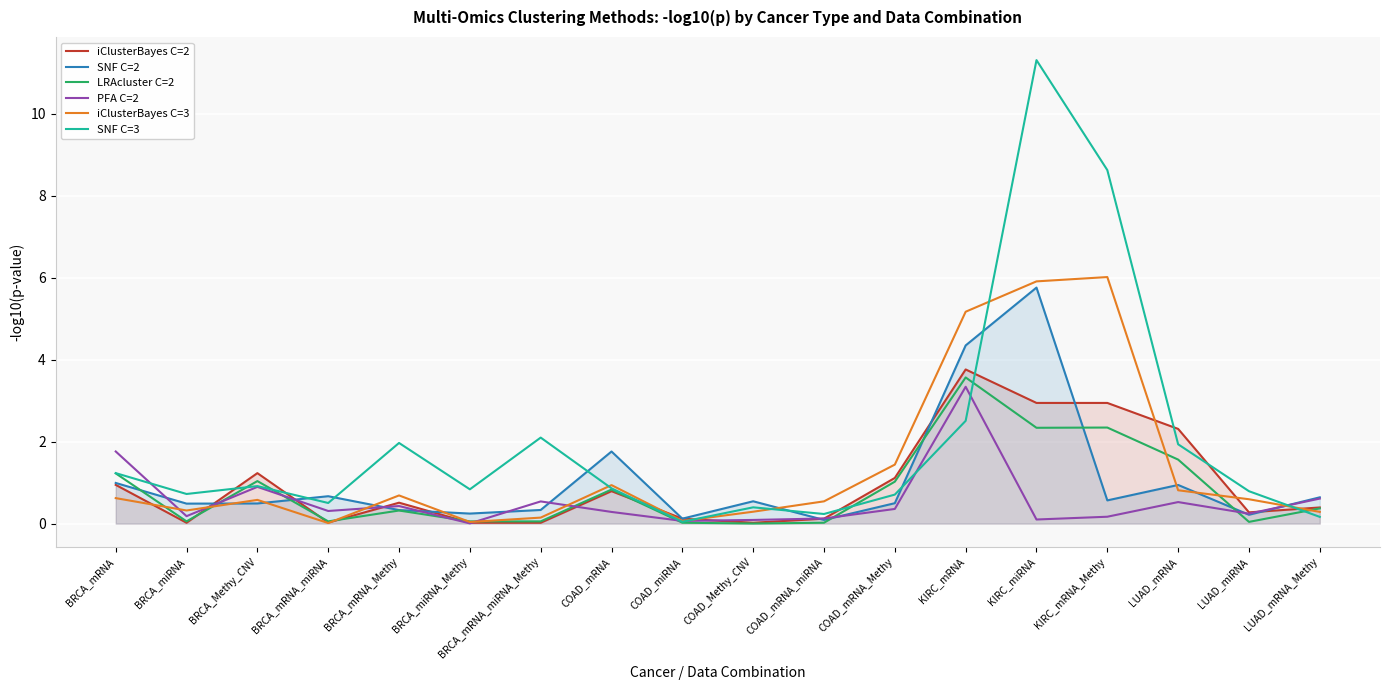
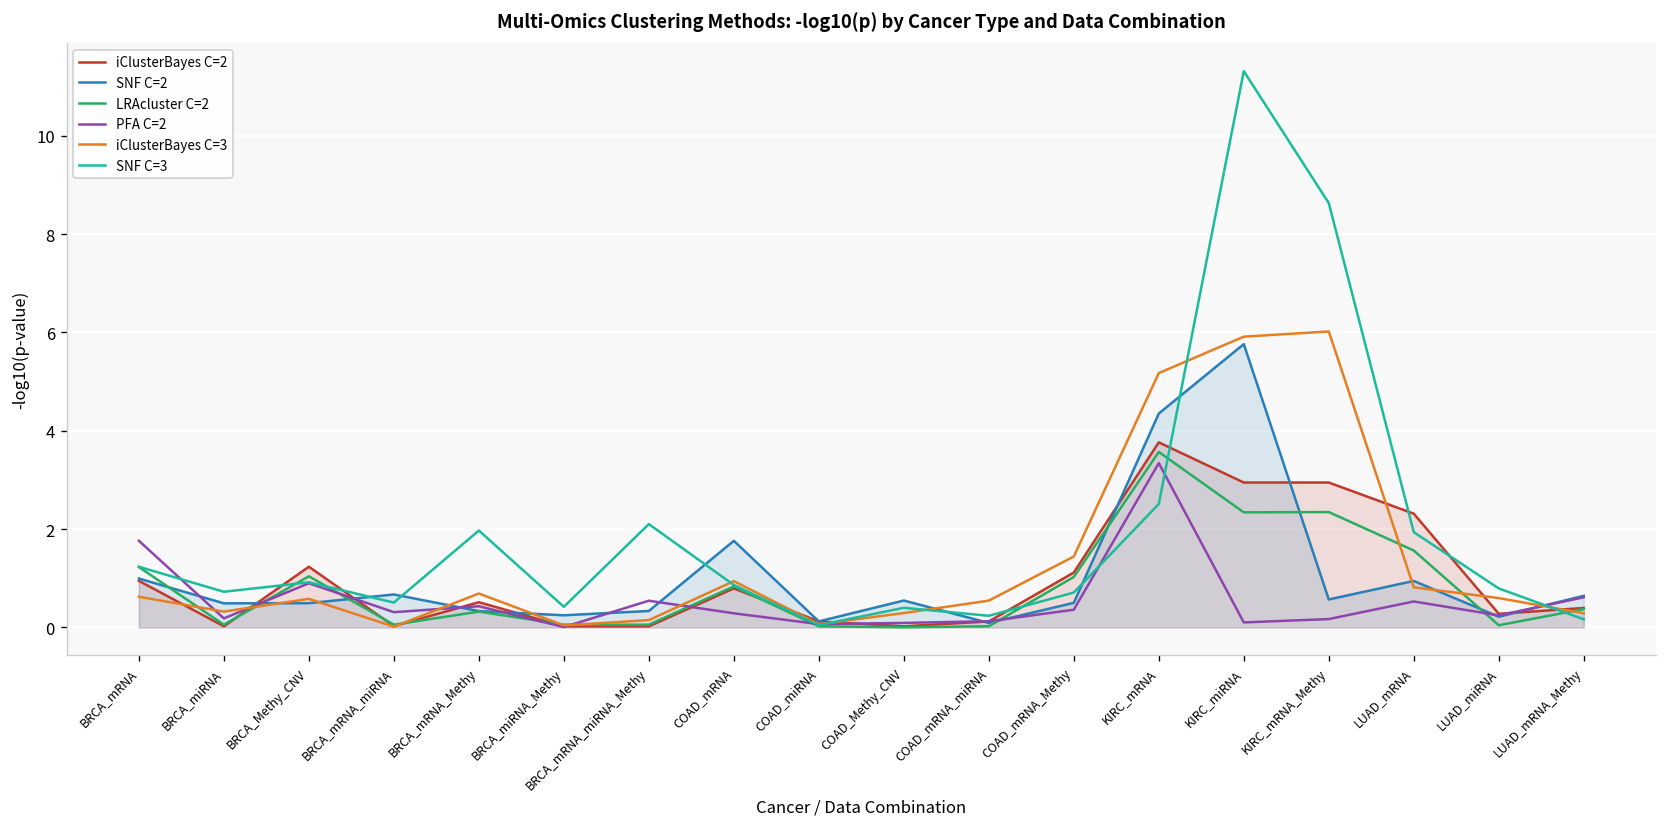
  {
    "iClusterBayes C=2": {
      "BRCA_Methy_CNV": 1.2,
      "BRCA_mRNA_Methy": 0.5,
      "COAD_mRNA_Methy": 1.1,
      "KIRC_mRNA": 3.8,
      "KIRC_miRNA": 2.9,
      "KIRC_mRNA_Methy": 2.9,
      "LUAD_mRNA": 2.3
    },
    "SNF C=2": {
      "BRCA_miRNA": 0.5,
      "BRCA_Methy_CNV": 0.5,
      "BRCA_mRNA_miRNA": 0.7,
      "BRCA_miRNA_Methy": 0.2,
      "BRCA_mRNA_miRNA_Methy": 0.3,
      "COAD_mRNA": 1.8,
      "COAD_Methy_CNV": 0.5,
      "COAD_mRNA_Methy": 0.5,
      "KIRC_mRNA": 4.3,
      "KIRC_miRNA": 5.8,
      "KIRC_mRNA_Methy": 0.6,
      "LUAD_mRNA": 0.9
    },
    "LRAcluster C=2": {
      "BRCA_Methy_CNV": 1.0,
      "COAD_mRNA_miRNA": 0.0,
      "COAD_mRNA_Methy": 1.0,
      "KIRC_mRNA": 3.6,
      "KIRC_miRNA": 2.3,
      "KIRC_mRNA_Methy": 2.3,
      "LUAD_mRNA": 1.6,
      "LUAD_miRNA": 0.0
    },
    "PFA C=2": {
      "BRCA_mRNA": 1.8,
      "BRCA_miRNA": 0.2,
      "BRCA_mRNA_miRNA": 0.3,
      "BRCA_mRNA_Methy": 0.4,
      "BRCA_mRNA_miRNA_Methy": 0.5,
      "COAD_mRNA": 0.3,
      "COAD_Methy_CNV": 0.1,
      "COAD_mRNA_Methy": 0.4,
      "KIRC_mRNA": 3.3,
      "KIRC_miRNA": 0.1,
      "KIRC_mRNA_Methy": 0.2,
      "LUAD_mRNA": 0.5
    },
    "iClusterBayes C=3": {
      "BRCA_mRNA": 0.6,
      "BRCA_miRNA": 0.3,
      "BRCA_Methy_CNV": 0.6,
      "BRCA_mRNA_Methy": 0.7,
      "BRCA_mRNA_miRNA_Methy": 0.1,
      "COAD_mRNA": 0.9,
      "COAD_Methy_CNV": 0.3,
      "COAD_mRNA_miRNA": 0.5,
      "COAD_mRNA_Methy": 1.4,
      "KIRC_mRNA": 5.2,
      "KIRC_miRNA": 5.9,
      "KIRC_mRNA_Methy": 6.0,
      "LUAD_mRNA": 0.8,
      "LUAD_miRNA": 0.6,
      "LUAD_mRNA_Methy": 0.3
    },
    "SNF C=3": {
      "BRCA_miRNA": 0.7,
      "BRCA_mRNA_miRNA": 0.5,
      "BRCA_mRNA_Methy": 2.0,
-     "BRCA_miRNA_Methy": 0.8,
+     "BRCA_miRNA_Methy": 0.4,
      "BRCA_mRNA_miRNA_Methy": 2.1,
      "COAD_Methy_CNV": 0.4,
      "COAD_mRNA_miRNA": 0.2,
      "COAD_mRNA_Methy": 0.7,
      "KIRC_mRNA": 2.5,
      "KIRC_miRNA": 11.3,
      "KIRC_mRNA_Methy": 8.6,
      "LUAD_mRNA": 1.9,
      "LUAD_miRNA": 0.8,
      "LUAD_mRNA_Methy": 0.2
    }
  }
